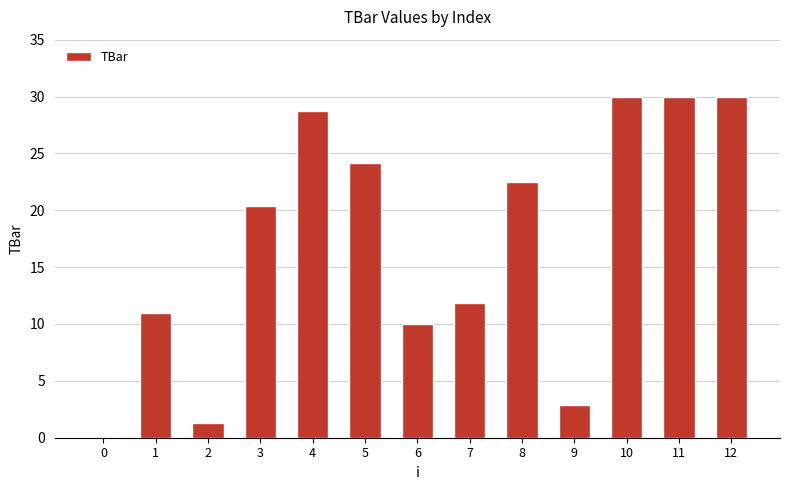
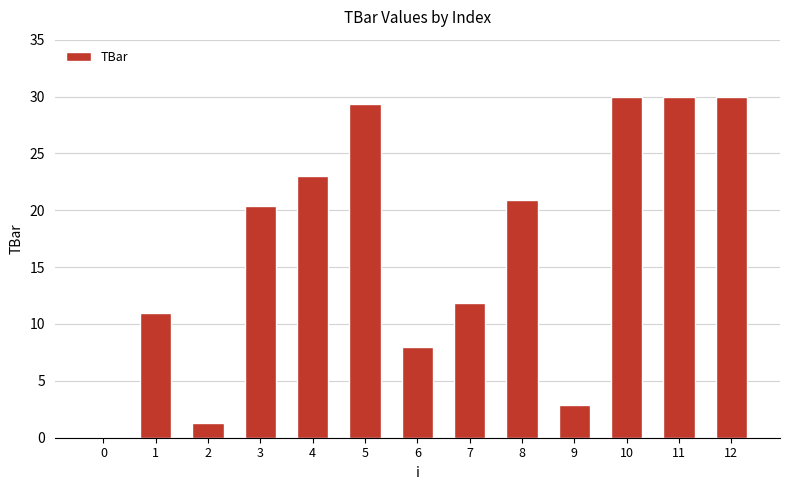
  {
    "0": 0.0,
    "1": 11.0,
    "2": 1.3,
    "3": 20.4,
-   "4": 28.7,
-   "5": 24.1,
-   "6": 10,
+   "4": 23.0,
+   "5": 29.3,
+   "6": 8,
    "7": 11.9,
-   "8": 22.5,
+   "8": 20.9,
    "9": 2.9,
    "10": 30.0,
    "11": 30.0,
    "12": 30.0
  }
